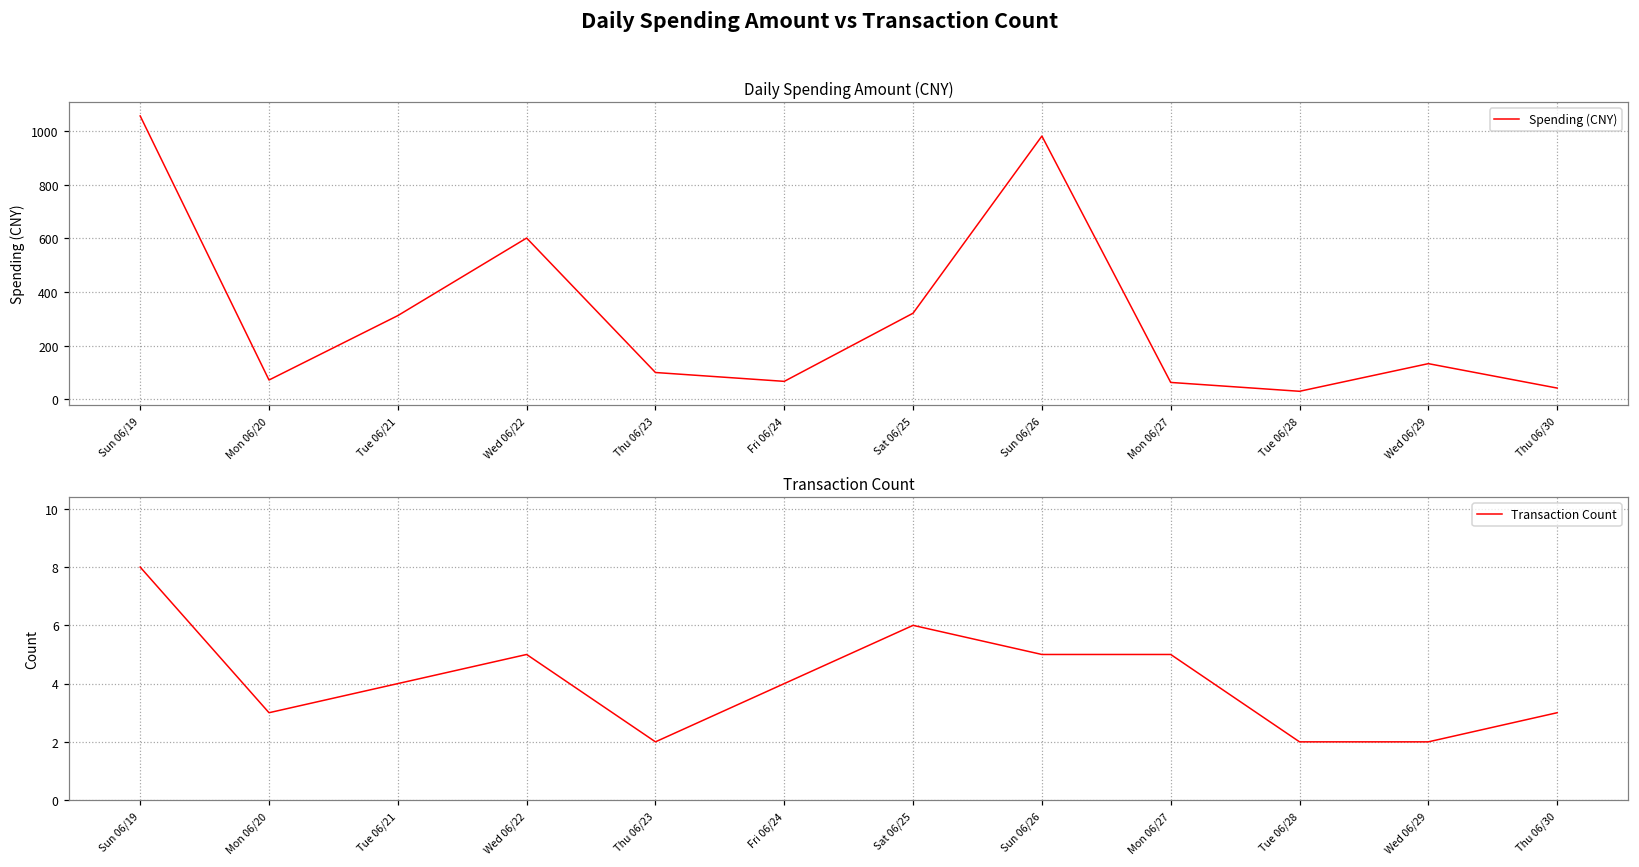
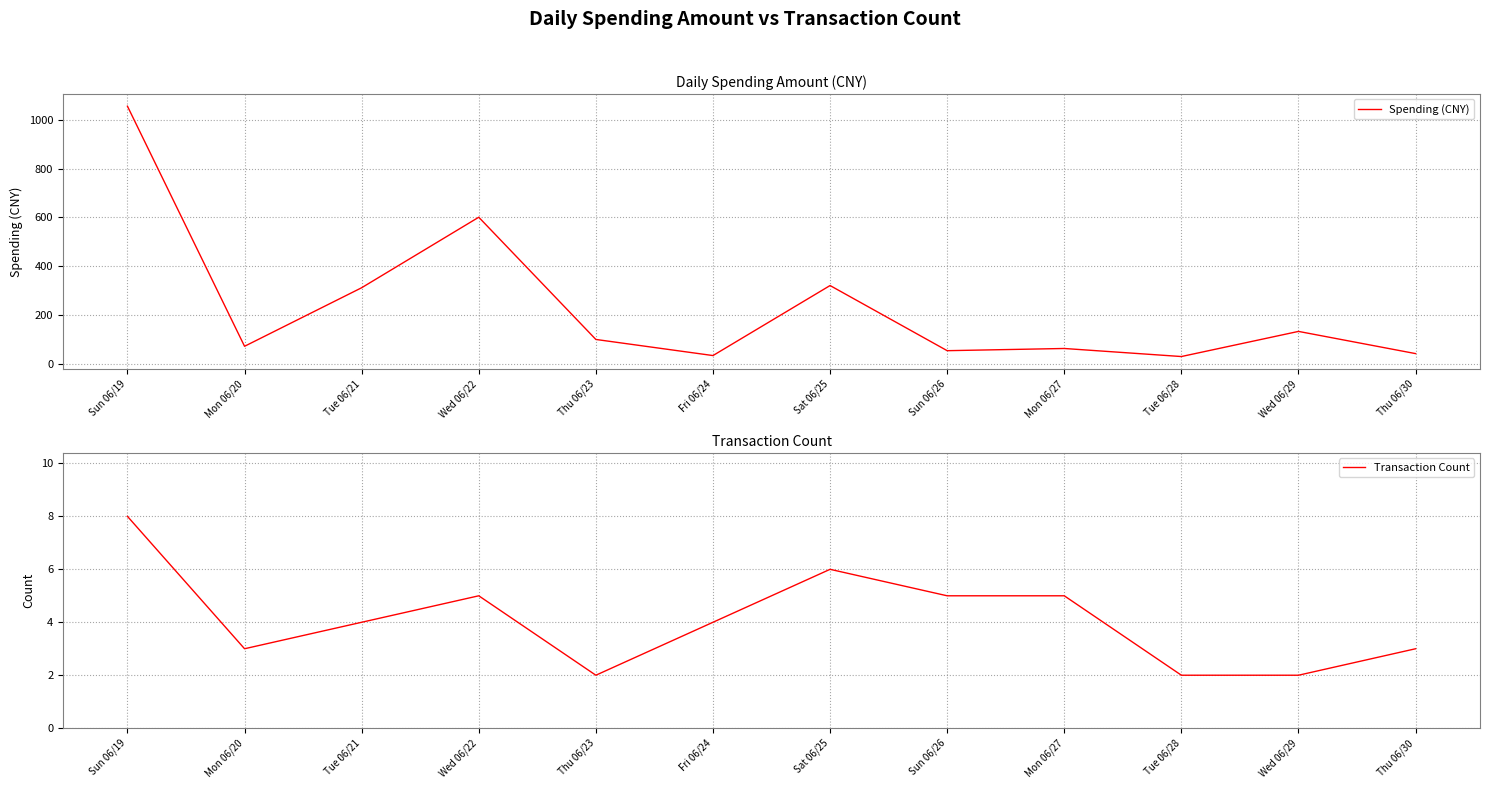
  {
    "Daily Spending Amount (CNY)": {
      "Sun 06/19": 1060,
      "Mon 06/20": 70,
      "Tue 06/21": 310,
      "Wed 06/22": 600,
      "Thu 06/23": 100,
-     "Fri 06/24": 70,
+     "Fri 06/24": 30,
      "Sat 06/25": 320,
-     "Sun 06/26": 980,
+     "Sun 06/26": 50,
      "Mon 06/27": 60,
      "Tue 06/28": 30,
      "Wed 06/29": 130,
      "Thu 06/30": 40
    },
    "Transaction Count": {
      "Sun 06/19": 8.0,
      "Mon 06/20": 3.0,
      "Tue 06/21": 4.0,
      "Wed 06/22": 5.0,
      "Thu 06/23": 2.0,
      "Fri 06/24": 4.0,
      "Sat 06/25": 6.0,
      "Sun 06/26": 5.0,
      "Mon 06/27": 5.0,
      "Tue 06/28": 2.0,
      "Wed 06/29": 2.0,
      "Thu 06/30": 3.0
    }
  }
